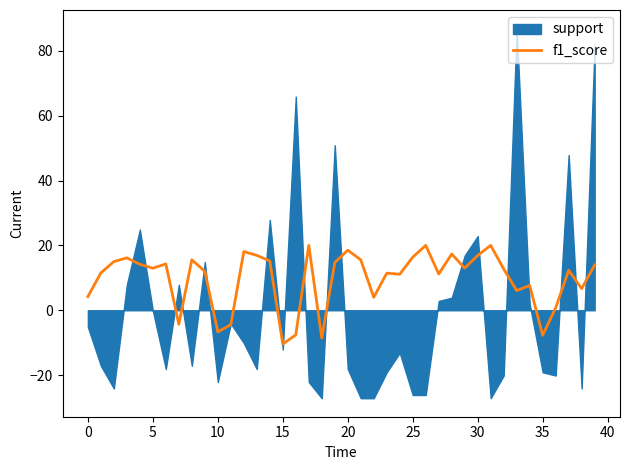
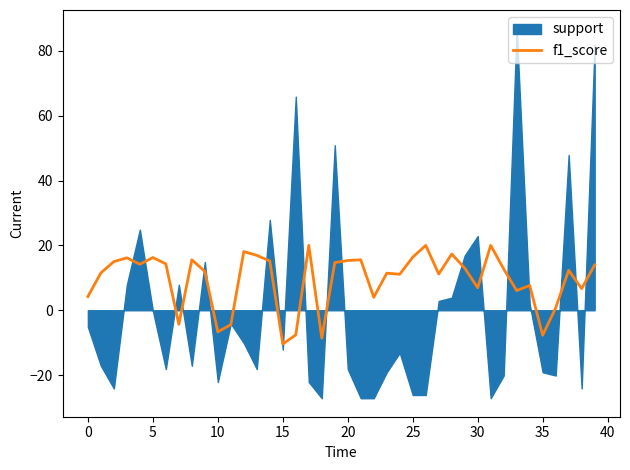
  {
    "f1_score": {
      "0": 4,
-     "5": 13,
+     "5": 16,
      "10": -7,
      "15": -10,
-     "20": 19,
+     "20": 15,
      "25": 16,
-     "30": 17,
+     "30": 7,
      "35": -8
    }
  }
